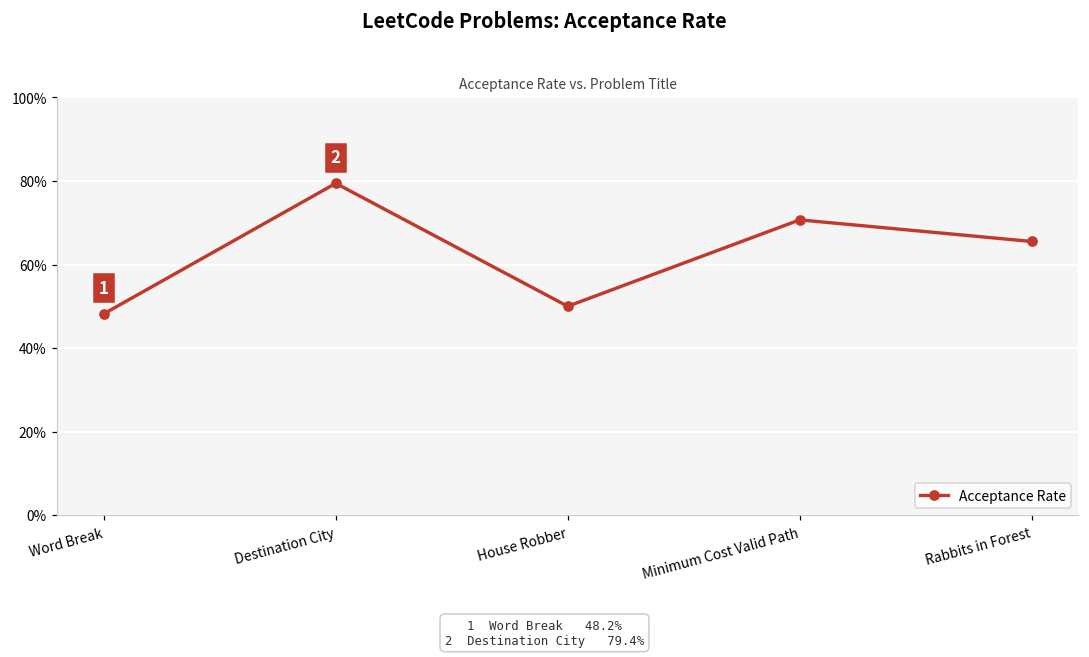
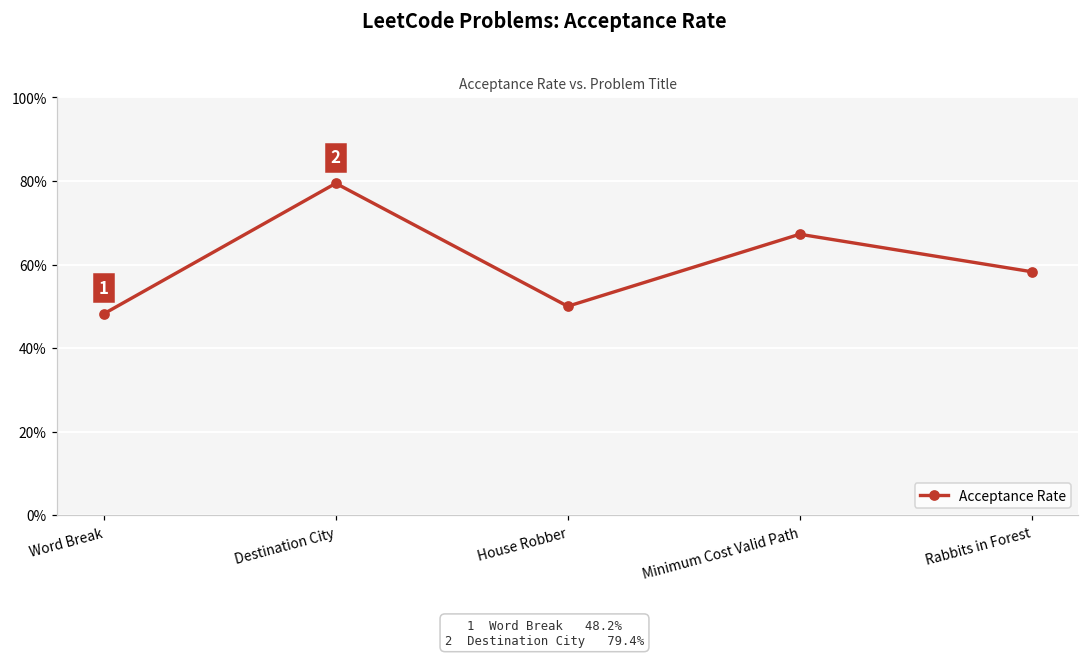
  {
    "House Robber": "50%",
-   "Minimum Cost Valid Path": "71%",
-   "Rabbits in Forest": "66%"
+   "Minimum Cost Valid Path": "67%",
+   "Rabbits in Forest": "58%"
  }
